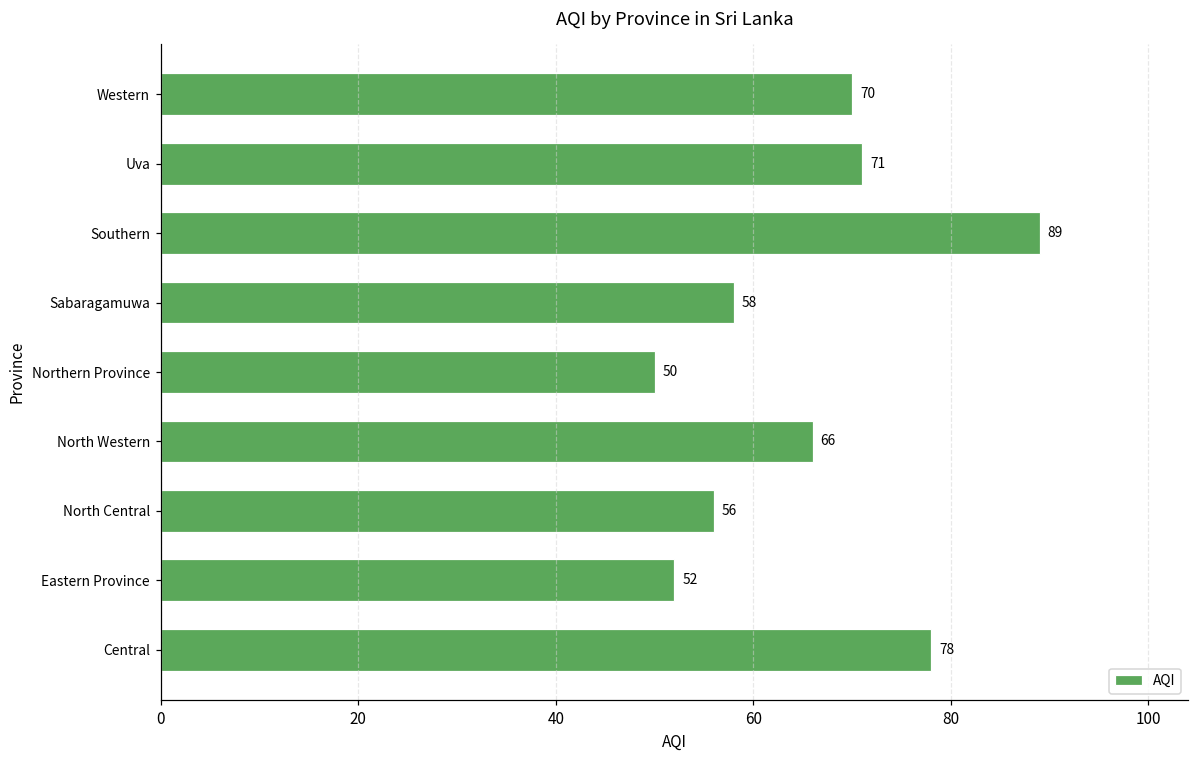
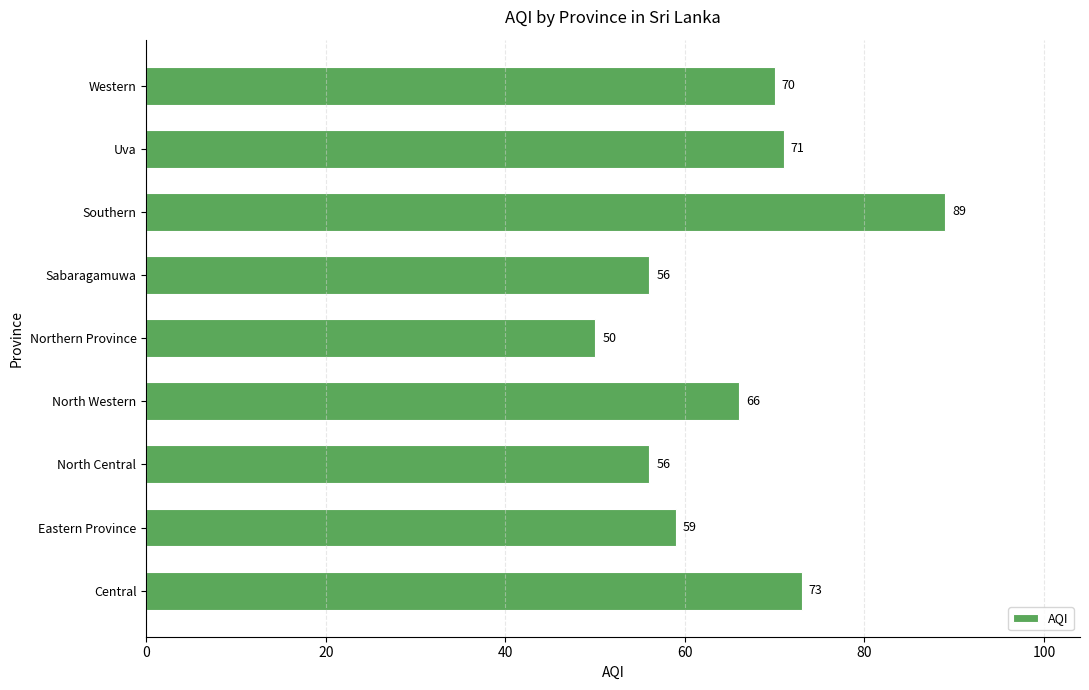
  {
    "Western": 70,
    "Uva": 71,
    "Southern": 89,
-   "Sabaragamuwa": 58,
+   "Sabaragamuwa": 56,
    "Northern Province": 50,
    "North Western": 66,
    "North Central": 56,
-   "Eastern Province": 52,
-   "Central": 78
+   "Eastern Province": 59,
+   "Central": 73
  }
